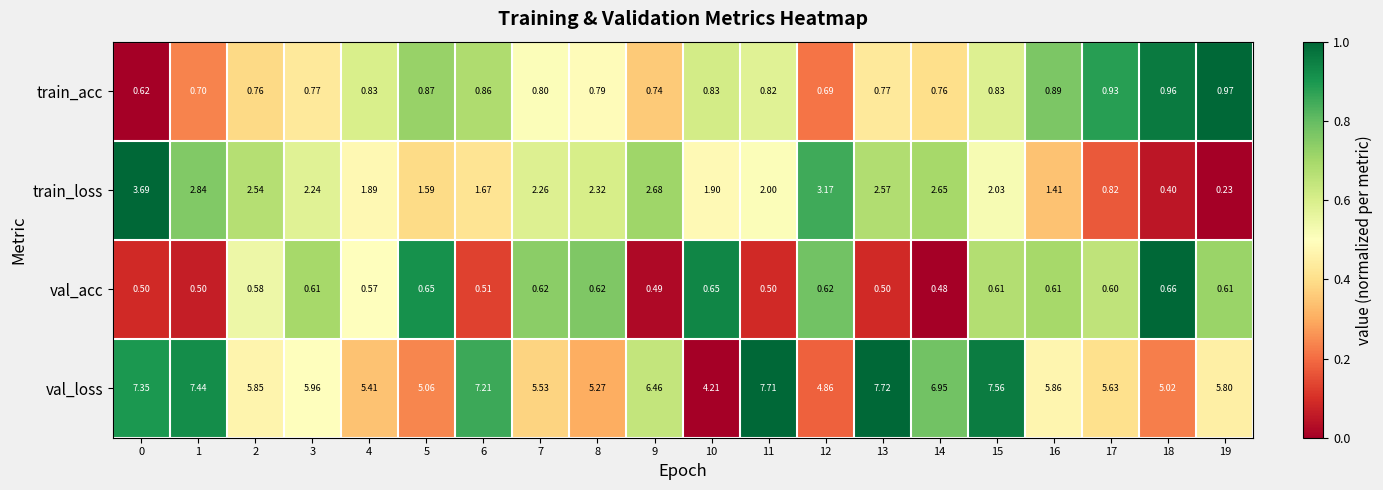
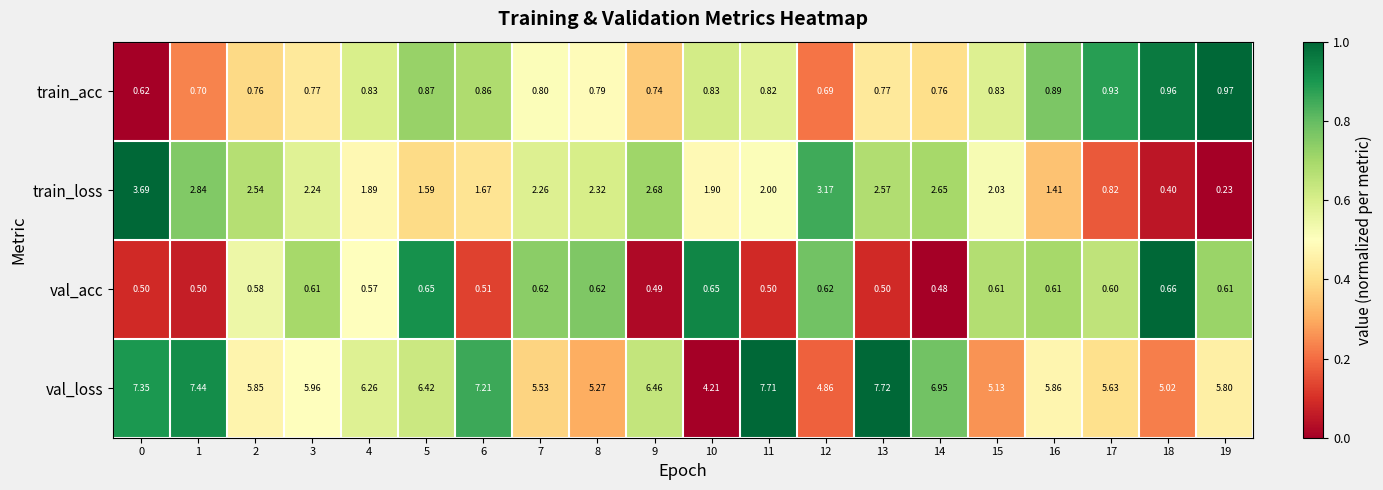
  {
    "train_acc": {
      "0": 0.62,
      "1": 0.70,
      "2": 0.76,
      "3": 0.77,
      "4": 0.83,
      "5": 0.87,
      "6": 0.86,
      "7": 0.80,
      "8": 0.79,
      "9": 0.74,
      "10": 0.83,
      "11": 0.82,
      "12": 0.69,
      "13": 0.77,
      "14": 0.76,
      "15": 0.83,
      "16": 0.89,
      "17": 0.93,
      "18": 0.96,
      "19": 0.97
    },
    "train_loss": {
      "0": 3.69,
      "1": 2.84,
      "2": 2.54,
      "3": 2.24,
      "4": 1.89,
      "5": 1.59,
      "6": 1.67,
      "7": 2.26,
      "8": 2.32,
      "9": 2.68,
      "10": 1.90,
      "11": 2.00,
      "12": 3.17,
      "13": 2.57,
      "14": 2.65,
      "15": 2.03,
      "16": 1.41,
      "17": 0.82,
      "18": 0.40,
      "19": 0.23
    },
    "val_acc": {
      "0": 0.50,
      "1": 0.50,
      "2": 0.58,
      "3": 0.61,
      "4": 0.57,
      "5": 0.65,
      "6": 0.51,
      "7": 0.62,
      "8": 0.62,
      "9": 0.49,
      "10": 0.65,
      "11": 0.50,
      "12": 0.62,
      "13": 0.50,
      "14": 0.48,
      "15": 0.61,
      "16": 0.61,
      "17": 0.60,
      "18": 0.66,
      "19": 0.61
    },
    "val_loss": {
      "0": 7.35,
      "1": 7.44,
      "2": 5.85,
      "3": 5.96,
-     "4": 5.41,
-     "5": 5.06,
+     "4": 6.26,
+     "5": 6.42,
      "6": 7.21,
      "7": 5.53,
      "8": 5.27,
      "9": 6.46,
      "10": 4.21,
      "11": 7.71,
      "12": 4.86,
      "13": 7.72,
      "14": 6.95,
-     "15": 7.56,
+     "15": 5.13,
      "16": 5.86,
      "17": 5.63,
      "18": 5.02,
      "19": 5.80
    }
  }
